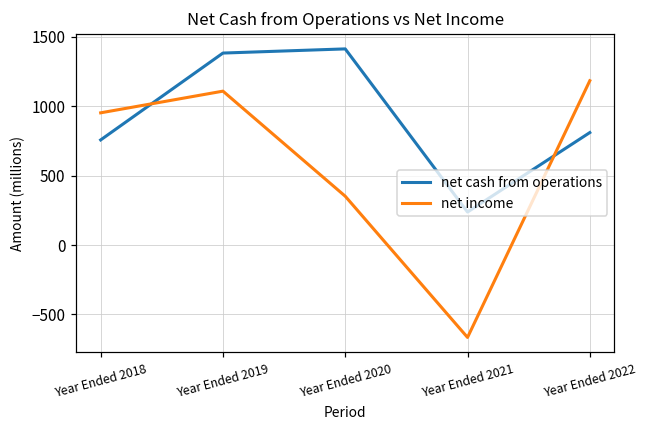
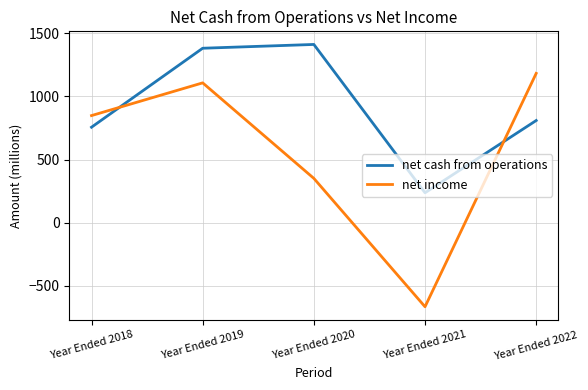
  {
    "net cash from operations": {
      "Year Ended 2018": 760,
      "Year Ended 2019": 1380,
      "Year Ended 2020": 1410,
      "Year Ended 2022": 810
    },
    "net income": {
-     "Year Ended 2018": 950,
+     "Year Ended 2018": 850,
      "Year Ended 2019": 1110,
      "Year Ended 2020": 350,
      "Year Ended 2021": -670,
      "Year Ended 2022": 1180
    }
  }
